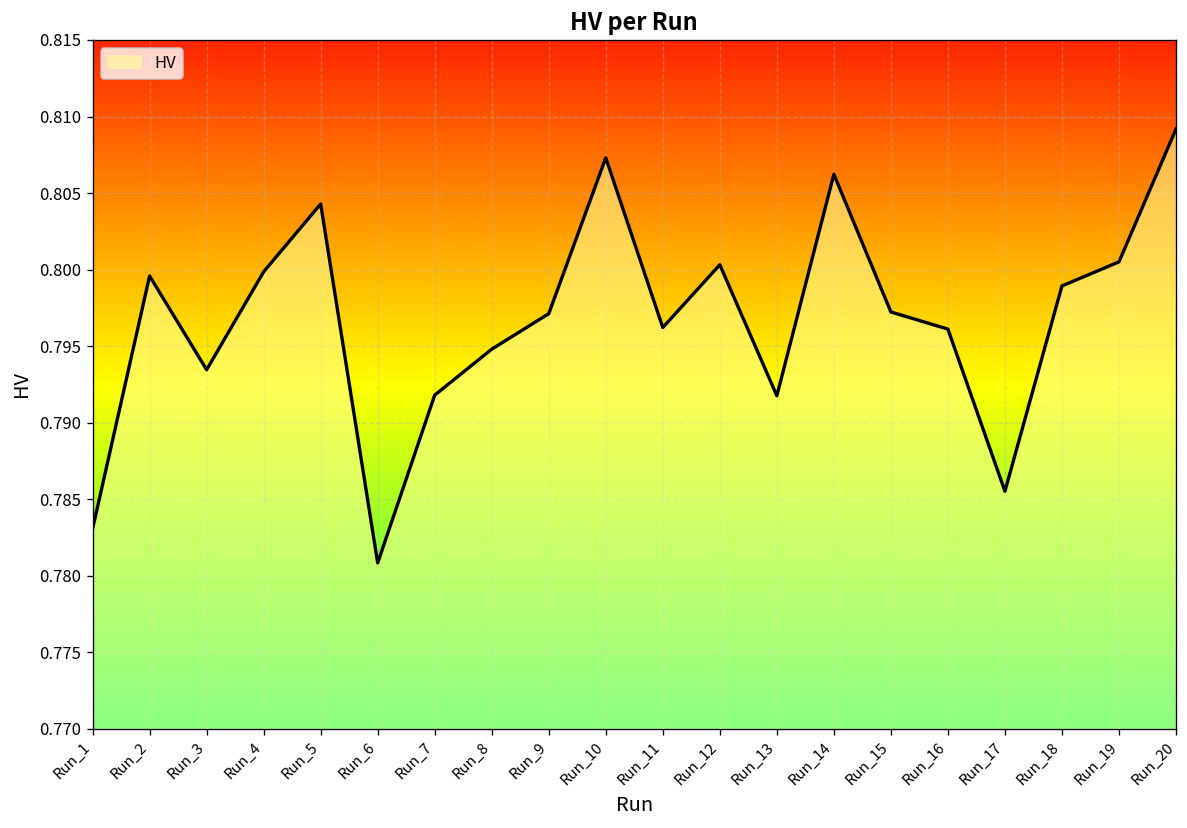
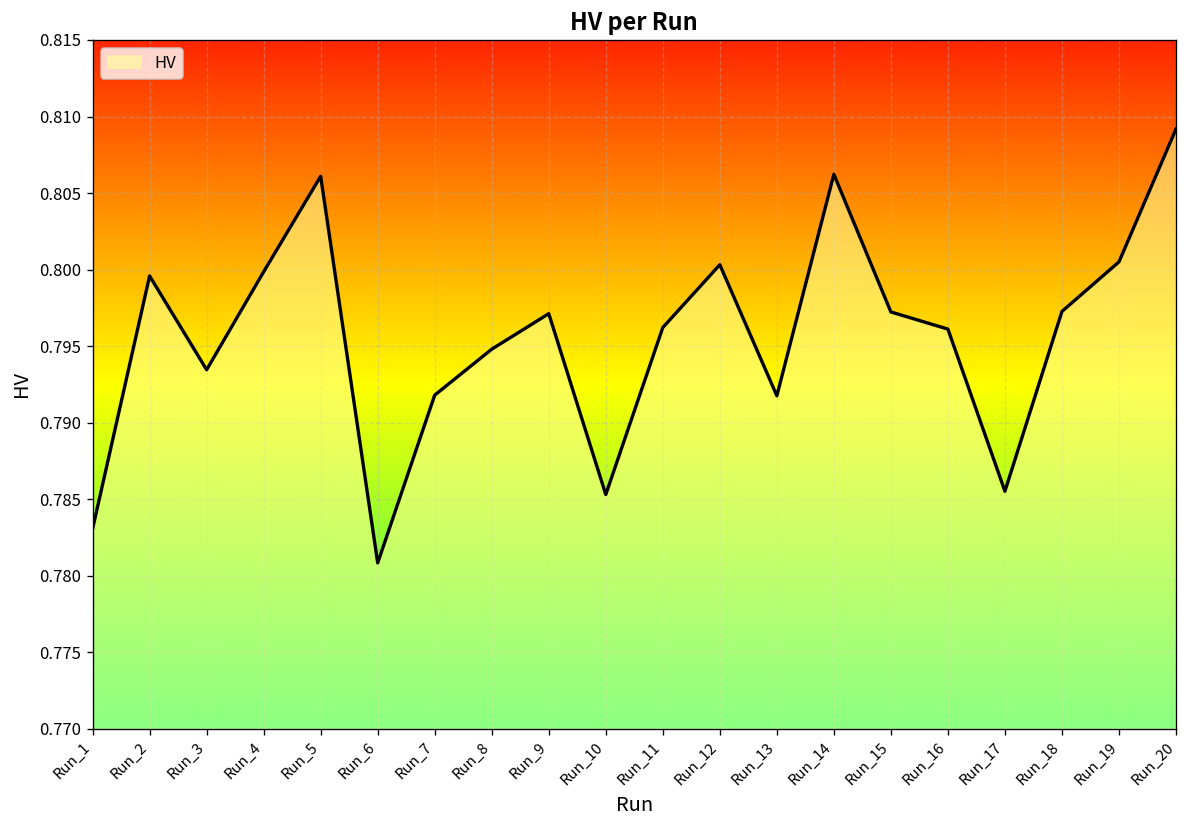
  {
    "Run_1": 0.7831,
    "Run_2": 0.7996,
    "Run_3": 0.7935,
    "Run_4": 0.7999,
-   "Run_5": 0.8043,
+   "Run_5": 0.8061,
    "Run_6": 0.7808,
    "Run_7": 0.7918,
    "Run_8": 0.7948,
    "Run_9": 0.7971,
-   "Run_10": 0.8073,
+   "Run_10": 0.7853,
    "Run_11": 0.7962,
    "Run_12": 0.8003,
    "Run_13": 0.7918,
    "Run_14": 0.8062,
    "Run_15": 0.7972,
    "Run_16": 0.7961,
    "Run_17": 0.7855,
-   "Run_18": 0.7989,
+   "Run_18": 0.7973,
    "Run_19": 0.8005,
    "Run_20": 0.8092
  }
